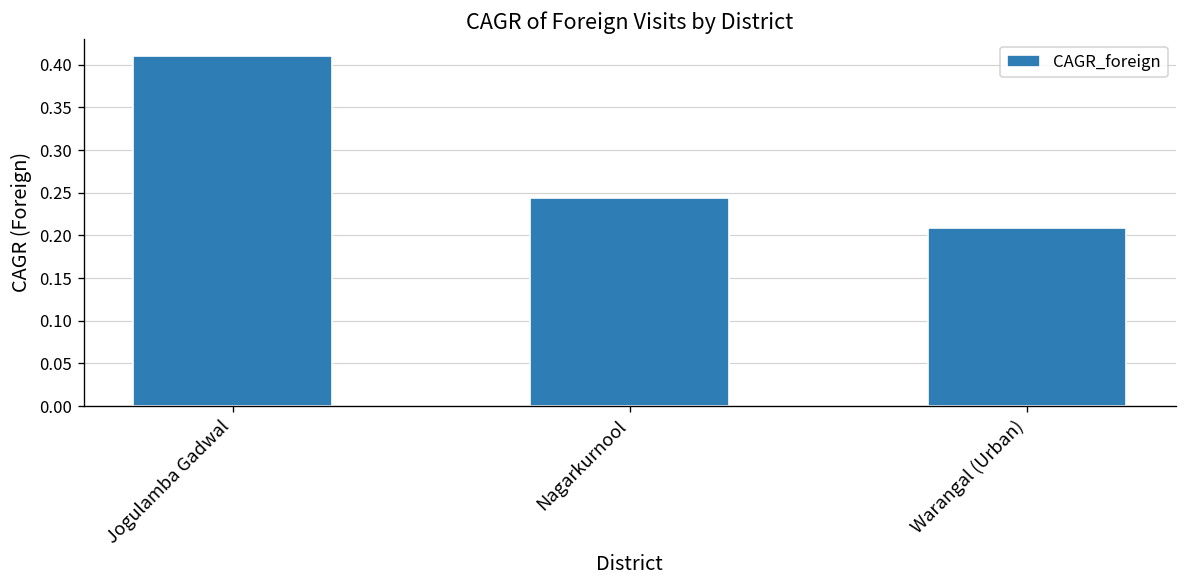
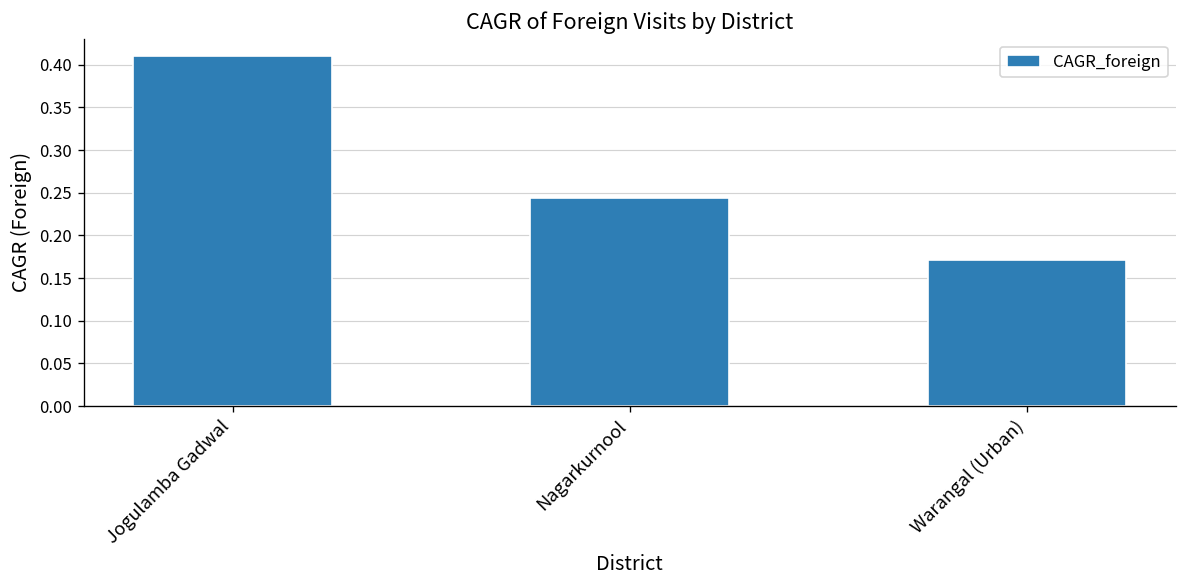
  {
    "Jogulamba Gadwal": 0.41,
    "Nagarkurnool": 0.24,
-   "Warangal (Urban)": 0.21
+   "Warangal (Urban)": 0.17
  }
